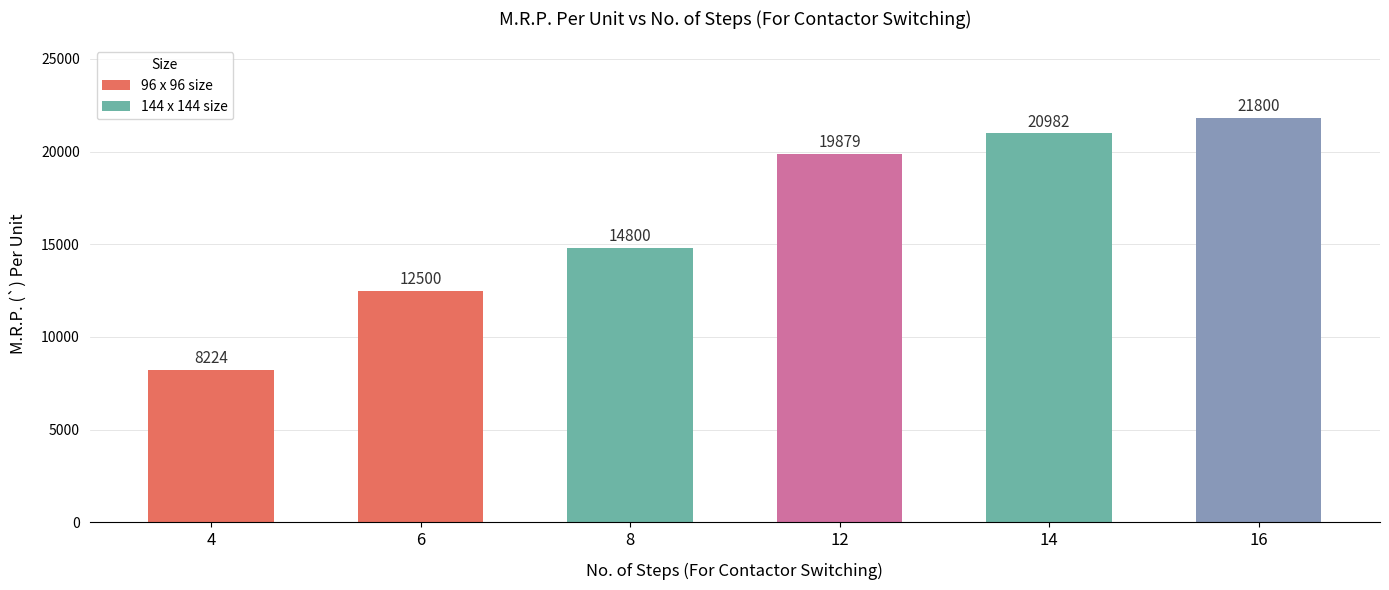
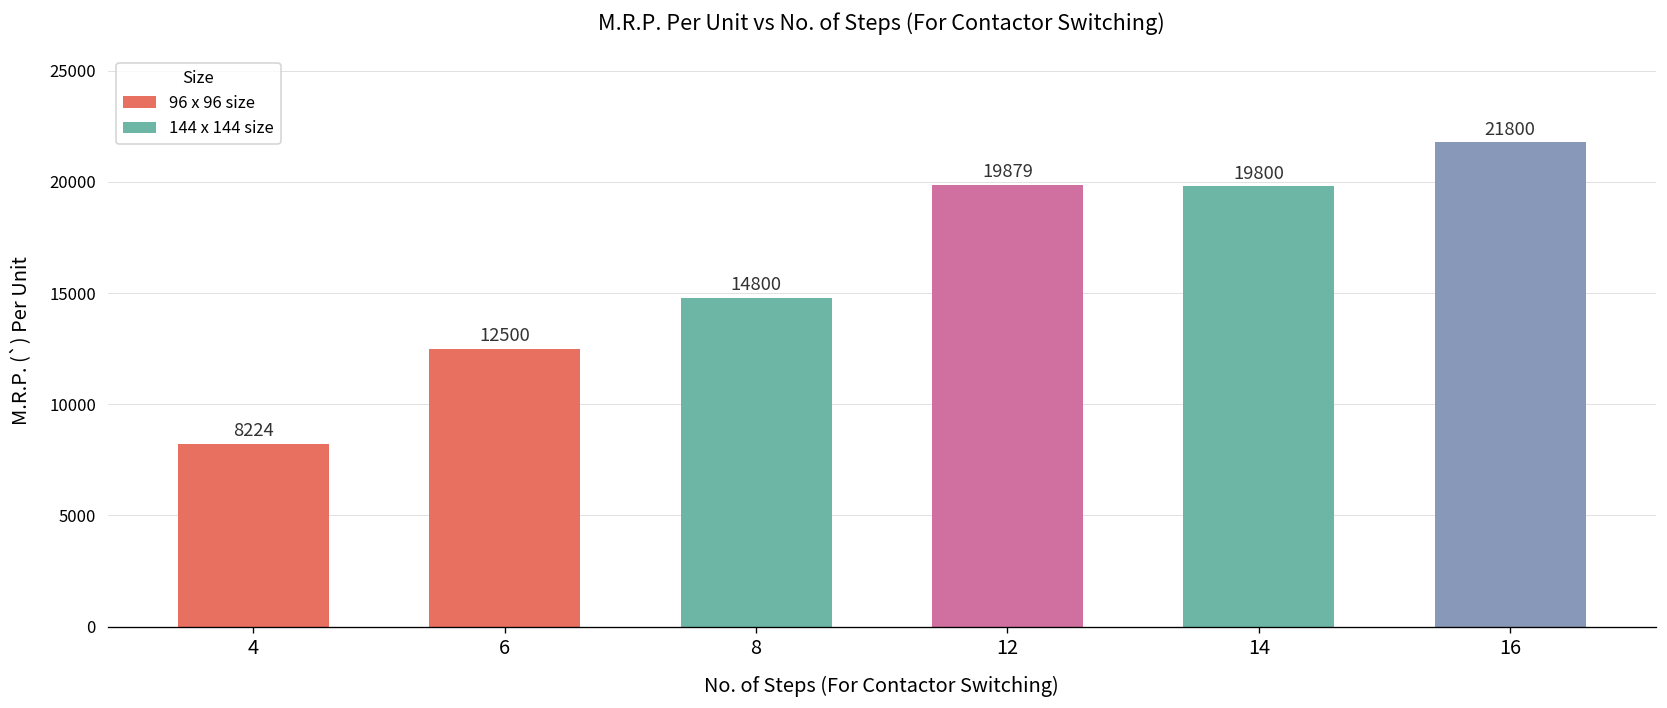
  {
    "4": 8224,
    "6": 12500,
    "8": 14800,
    "12": 19879,
-   "14": 20982,
+   "14": 19800,
    "16": 21800
  }
